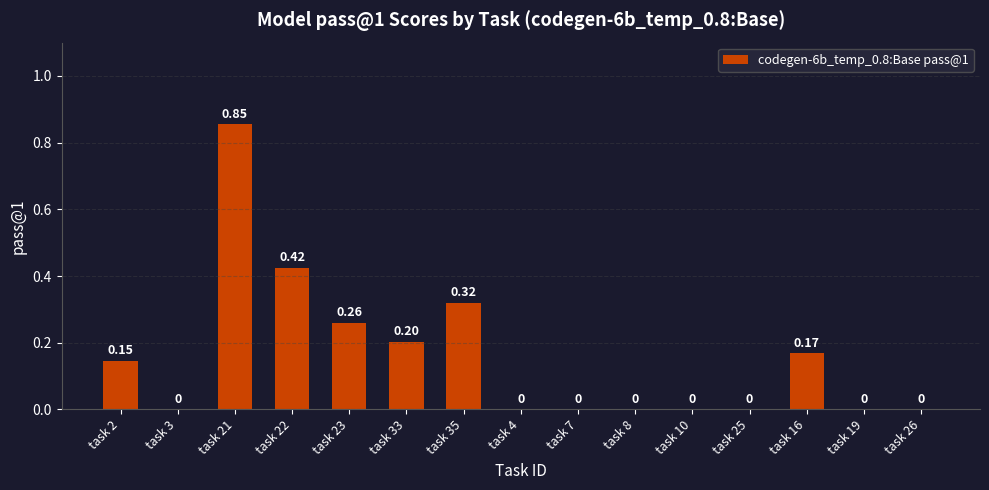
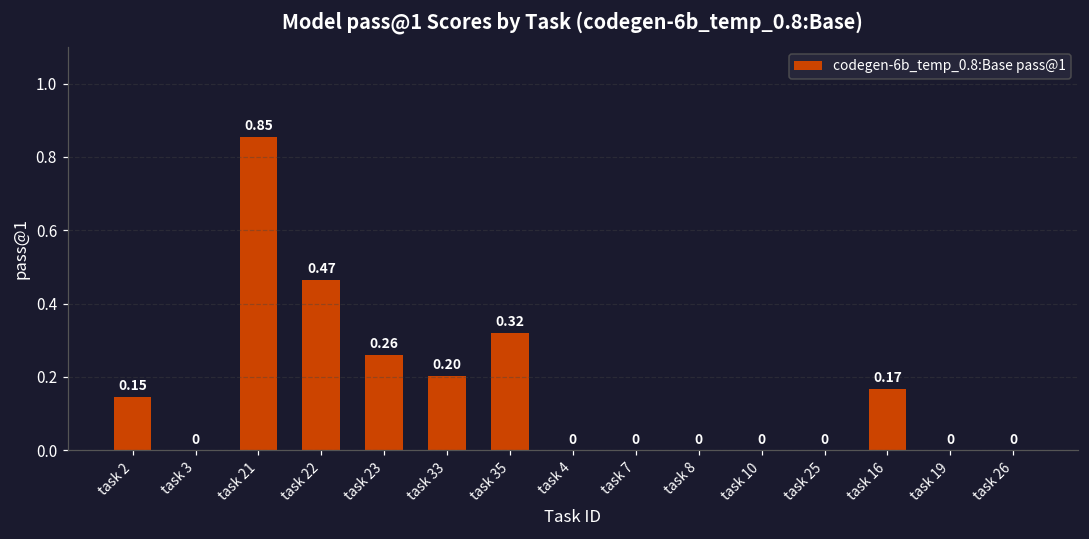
  {
    "task 2": 0.15,
    "task 3": 0,
    "task 21": 0.85,
-   "task 22": 0.42,
+   "task 22": 0.47,
    "task 23": 0.26,
    "task 33": 0.20,
    "task 35": 0.32,
    "task 4": 0,
    "task 7": 0,
    "task 8": 0,
    "task 10": 0,
    "task 25": 0,
    "task 16": 0.17,
    "task 19": 0,
    "task 26": 0
  }
